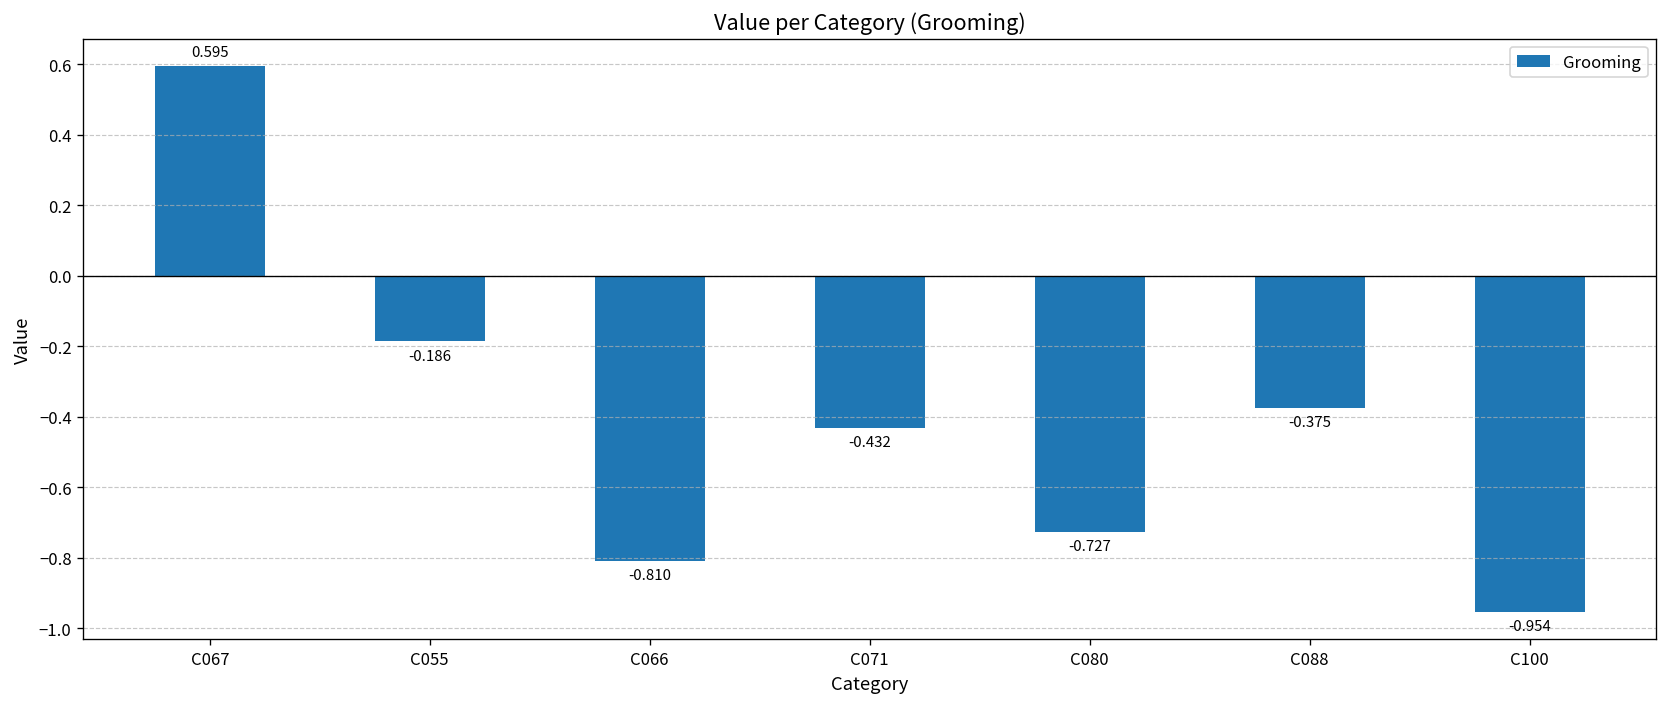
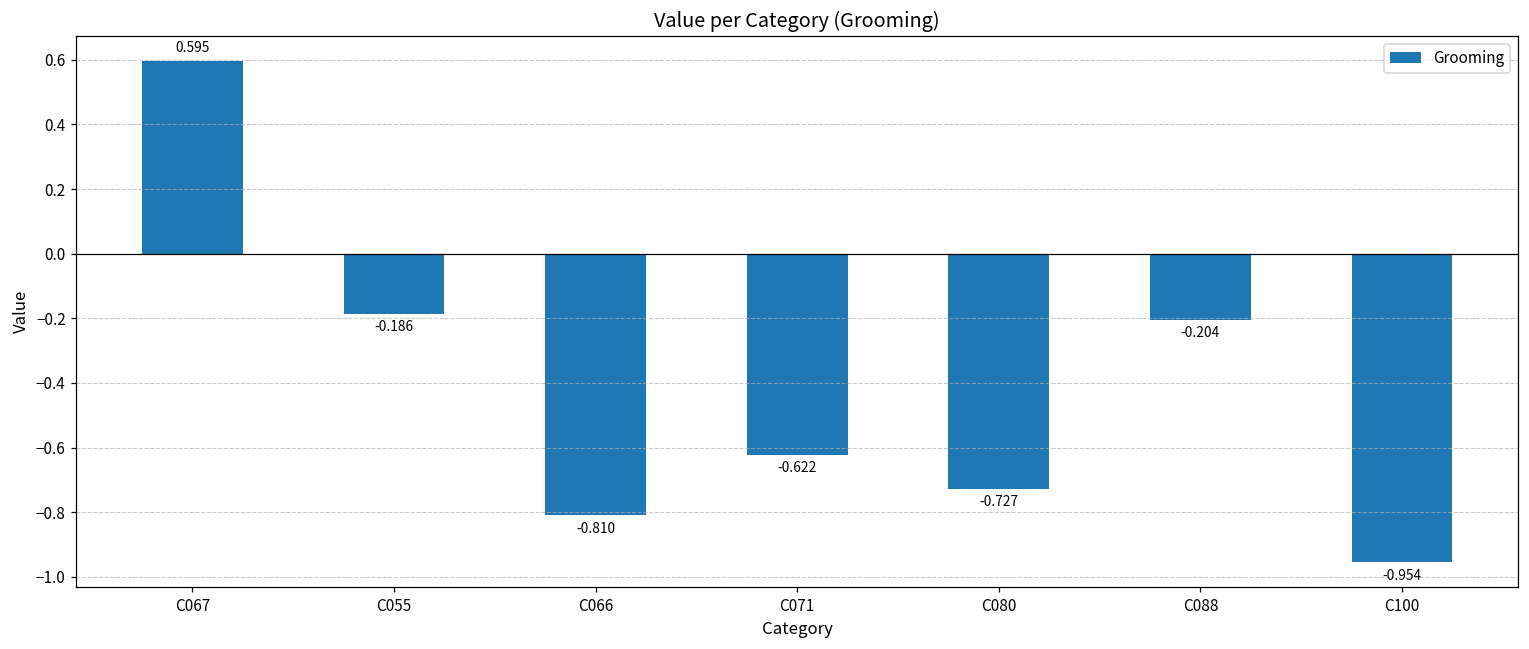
  {
    "C067": 0.595,
    "C055": -0.186,
    "C066": -0.810,
-   "C071": -0.432,
+   "C071": -0.622,
    "C080": -0.727,
-   "C088": -0.375,
+   "C088": -0.204,
    "C100": -0.954
  }
